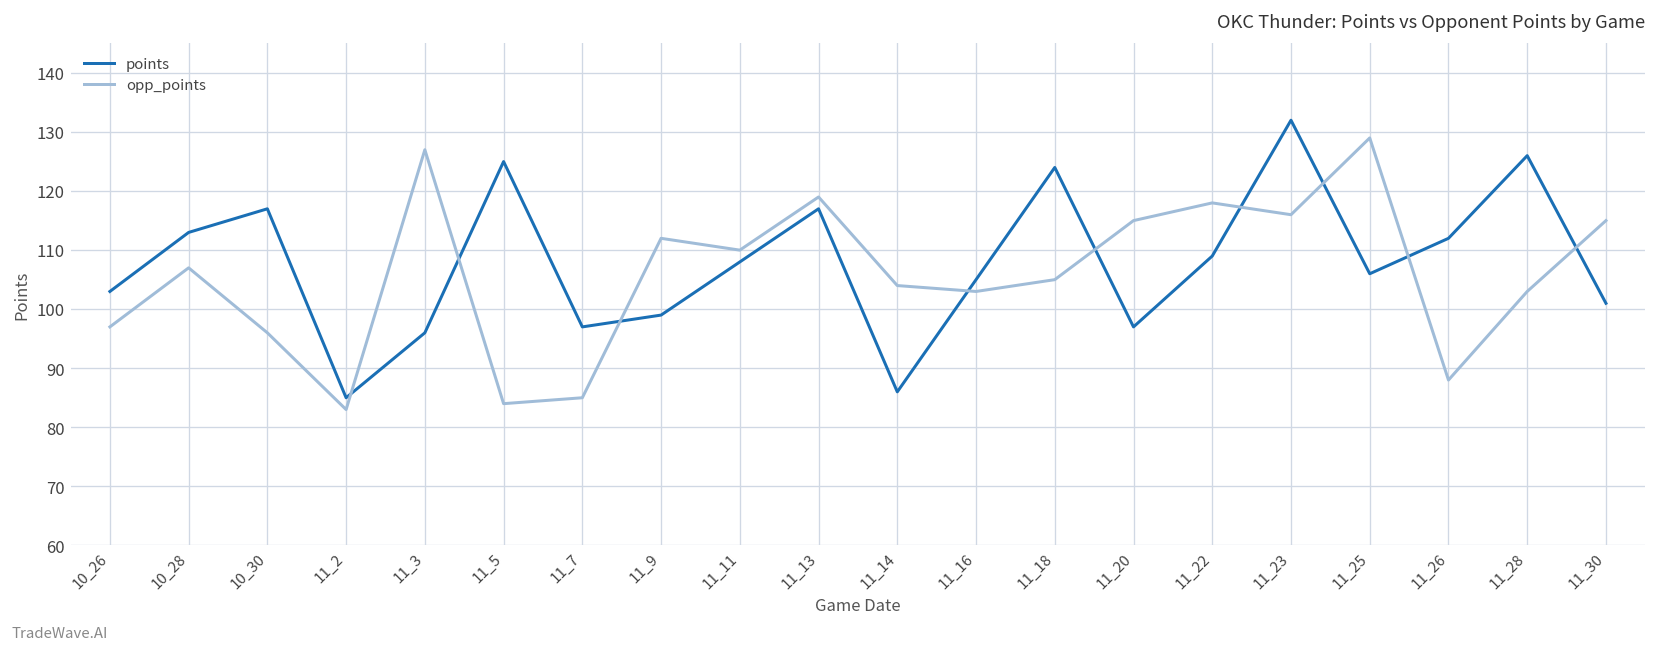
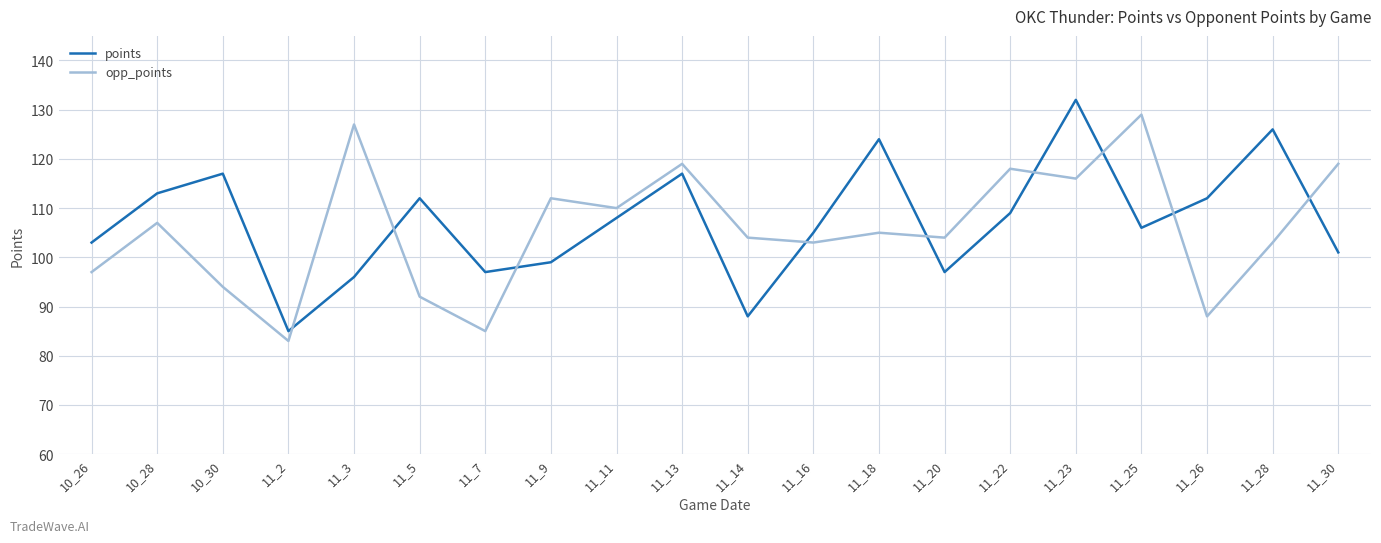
  {
    "points": {
      "10_26": 103,
      "10_28": 113,
      "10_30": 117,
      "11_2": 85,
      "11_3": 96,
-     "11_5": 125,
+     "11_5": 112,
      "11_7": 97,
      "11_9": 99,
      "11_11": 108,
      "11_13": 117,
-     "11_14": 86,
+     "11_14": 88,
      "11_16": 105,
      "11_18": 124,
      "11_20": 97,
      "11_22": 109,
      "11_23": 132,
      "11_25": 106,
      "11_26": 112,
      "11_28": 126,
      "11_30": 101
    },
    "opp_points": {
      "10_26": 97,
      "10_28": 107,
-     "10_30": 96,
+     "10_30": 94,
      "11_2": 83,
      "11_3": 127,
-     "11_5": 84,
+     "11_5": 92,
      "11_7": 85,
      "11_9": 112,
      "11_11": 110,
      "11_13": 119,
      "11_14": 104,
      "11_16": 103,
      "11_18": 105,
-     "11_20": 115,
+     "11_20": 104,
      "11_22": 118,
      "11_23": 116,
      "11_25": 129,
      "11_26": 88,
      "11_28": 103,
-     "11_30": 115
+     "11_30": 119
    }
  }
